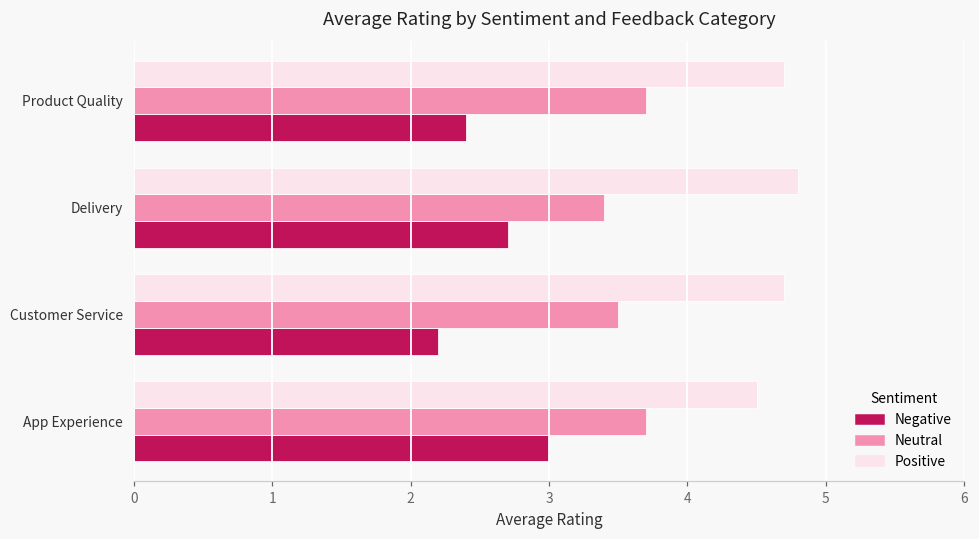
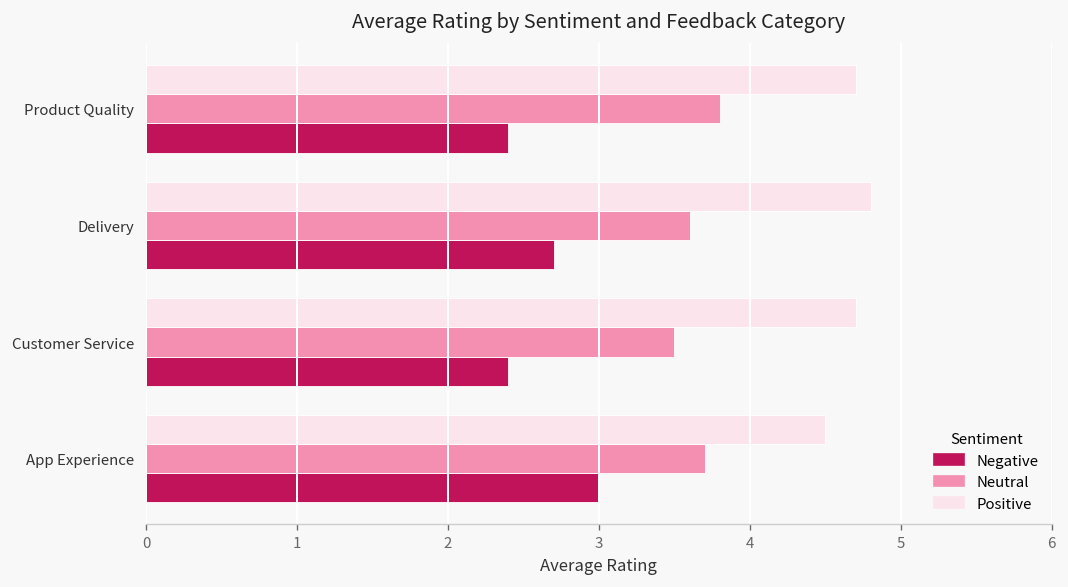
  {
    "Negative": {
      "Product Quality": 2.4,
      "Delivery": 2.7,
-     "Customer Service": 2.2,
+     "Customer Service": 2.4,
      "App Experience": 3.0
    },
    "Neutral": {
-     "Product Quality": 3.7,
-     "Delivery": 3.4,
+     "Product Quality": 3.8,
+     "Delivery": 3.6,
      "Customer Service": 3.5,
      "App Experience": 3.7
    },
    "Positive": {
      "Product Quality": 4.7,
      "Delivery": 4.8,
      "Customer Service": 4.7,
      "App Experience": 4.5
    }
  }
